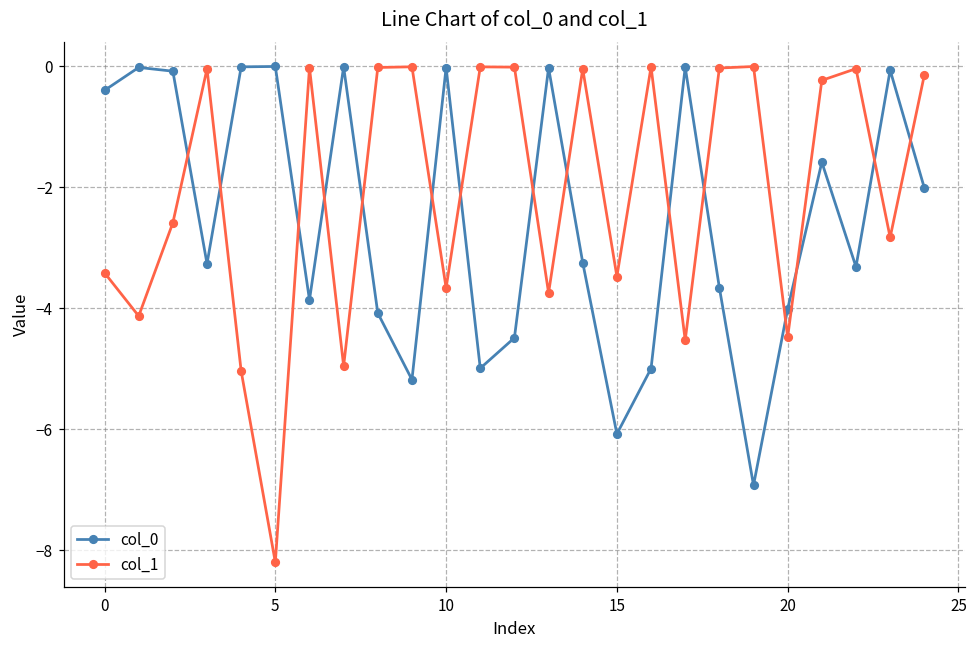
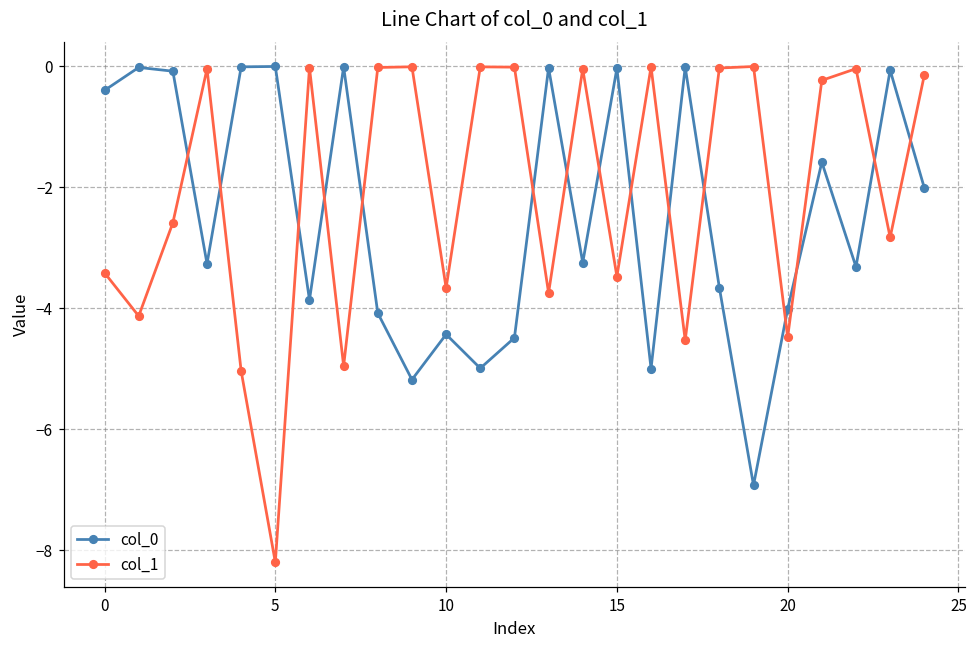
  {
    "col_0": {
      "0": -0.4,
      "5": 0.0,
-     "10": 0.0,
-     "15": -6.1,
+     "10": -4.4,
+     "15": 0.0,
      "20": -4.0
    },
    "col_1": {
      "0": -3.4,
      "5": -8.2,
      "10": -3.7,
      "15": -3.5,
      "20": -4.5
    }
  }
